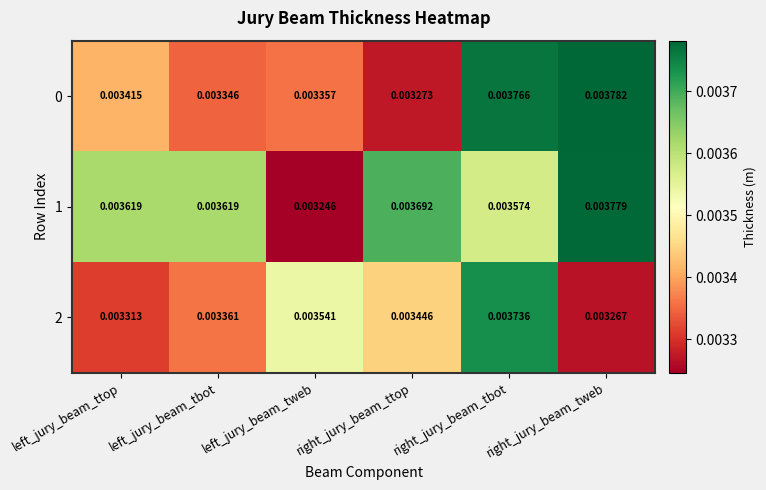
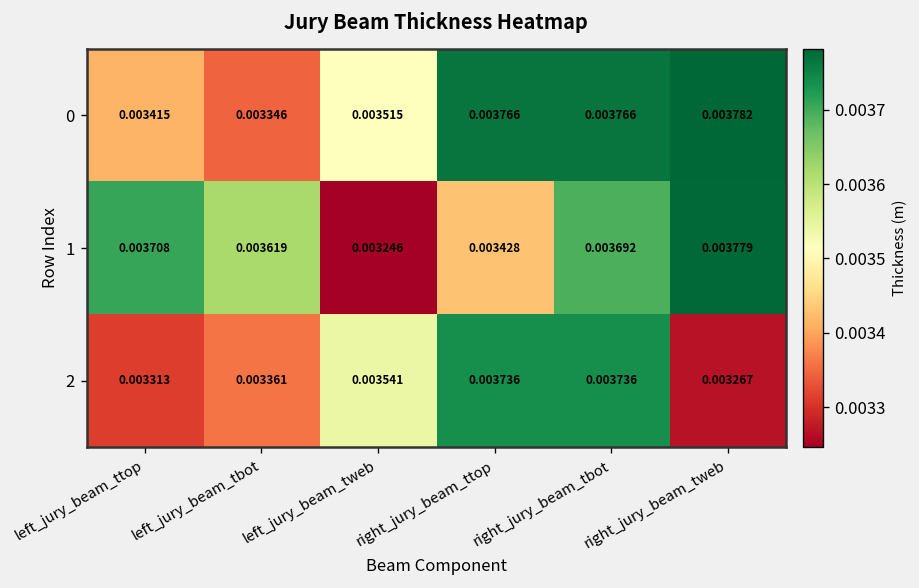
  {
    "0": {
      "left_jury_beam_ttop": 0.003415,
      "left_jury_beam_tbot": 0.003346,
-     "left_jury_beam_tweb": 0.003357,
-     "right_jury_beam_ttop": 0.003273,
+     "left_jury_beam_tweb": 0.003515,
+     "right_jury_beam_ttop": 0.003766,
      "right_jury_beam_tbot": 0.003766,
      "right_jury_beam_tweb": 0.003782
    },
    "1": {
-     "left_jury_beam_ttop": 0.003619,
+     "left_jury_beam_ttop": 0.003708,
      "left_jury_beam_tbot": 0.003619,
      "left_jury_beam_tweb": 0.003246,
-     "right_jury_beam_ttop": 0.003692,
-     "right_jury_beam_tbot": 0.003574,
+     "right_jury_beam_ttop": 0.003428,
+     "right_jury_beam_tbot": 0.003692,
      "right_jury_beam_tweb": 0.003779
    },
    "2": {
      "left_jury_beam_ttop": 0.003313,
      "left_jury_beam_tbot": 0.003361,
      "left_jury_beam_tweb": 0.003541,
-     "right_jury_beam_ttop": 0.003446,
+     "right_jury_beam_ttop": 0.003736,
      "right_jury_beam_tbot": 0.003736,
      "right_jury_beam_tweb": 0.003267
    }
  }
